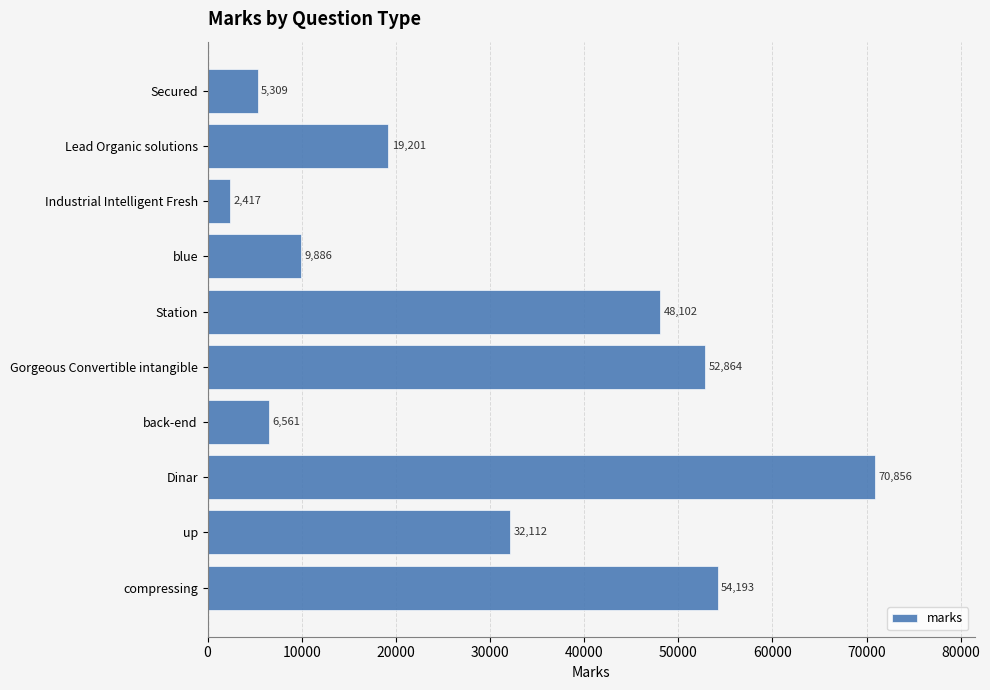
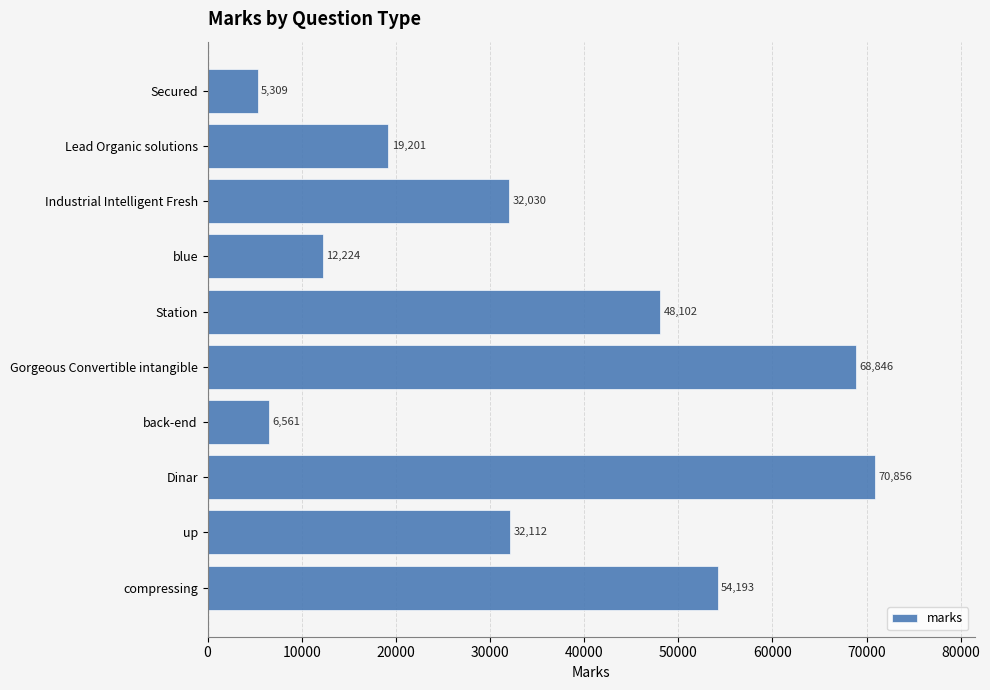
  {
    "Secured": "5,309",
    "Lead Organic solutions": "19,201",
-   "Industrial Intelligent Fresh": "2,417",
-   "blue": "9,886",
+   "Industrial Intelligent Fresh": "32,030",
+   "blue": "12,224",
    "Station": "48,102",
-   "Gorgeous Convertible intangible": "52,864",
+   "Gorgeous Convertible intangible": "68,846",
    "back-end": "6,561",
    "Dinar": "70,856",
    "up": "32,112",
    "compressing": "54,193"
  }
